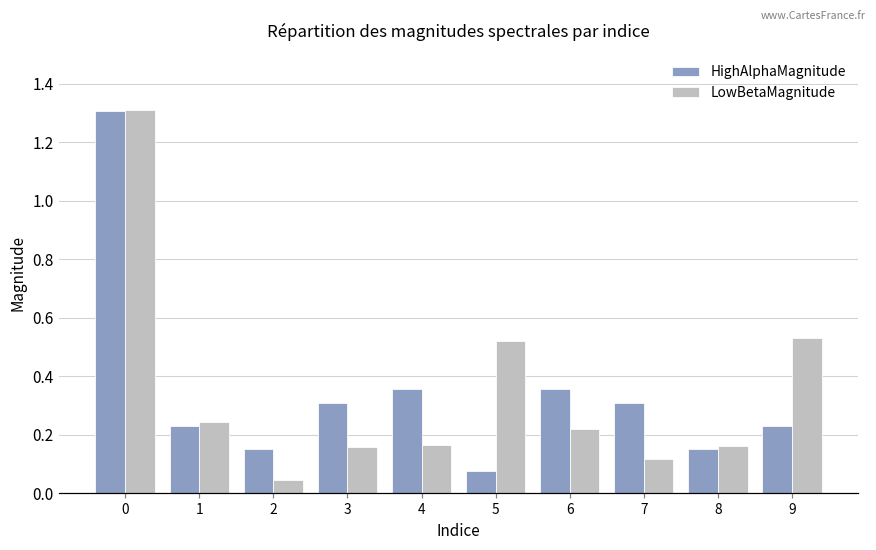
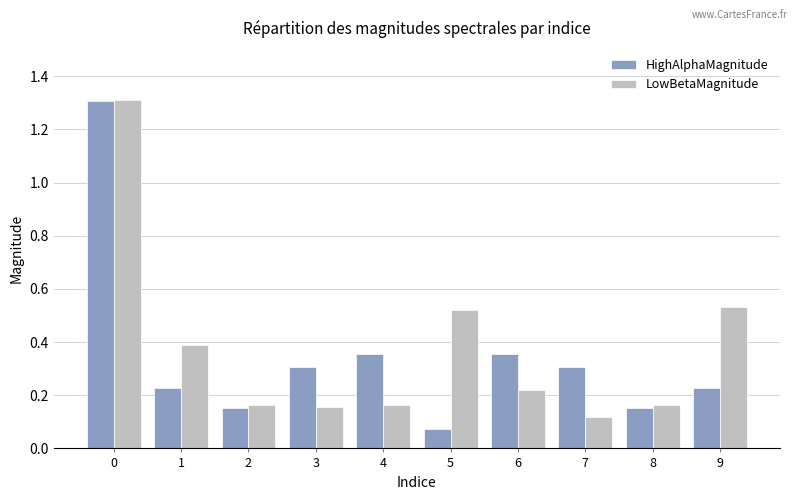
  {
    "HighAlphaMagnitude": {
      "0": 1.31,
      "1": 0.23,
      "2": 0.15,
      "3": 0.31,
      "4": 0.36,
      "5": 0.07,
      "6": 0.36,
      "7": 0.31,
      "8": 0.15,
      "9": 0.23
    },
    "LowBetaMagnitude": {
      "0": 1.31,
-     "1": 0.24,
-     "2": 0.04,
+     "1": 0.39,
+     "2": 0.16,
      "3": 0.16,
      "4": 0.16,
      "5": 0.52,
      "6": 0.22,
      "7": 0.12,
      "8": 0.16,
      "9": 0.53
    }
  }
